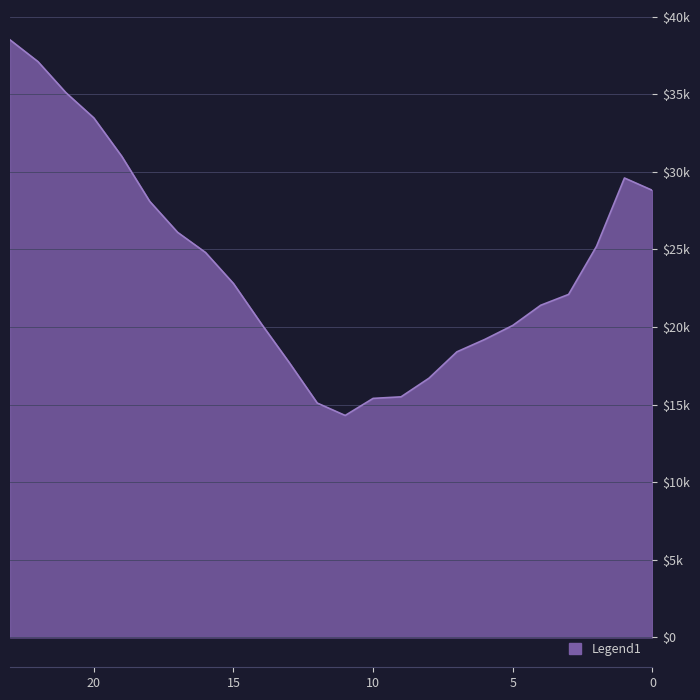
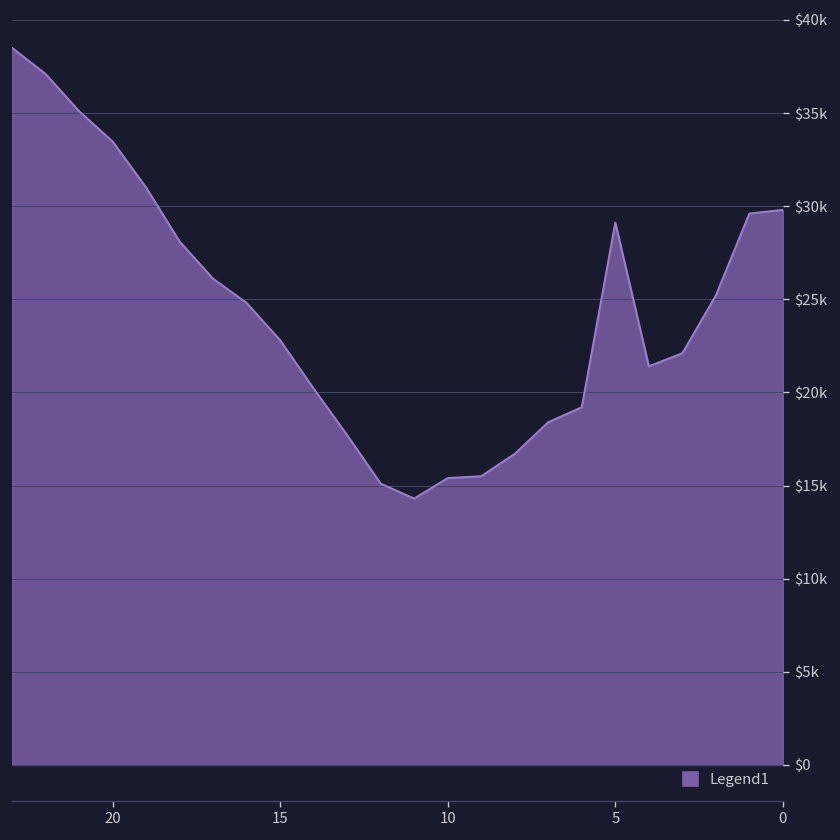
  {
    "20": "$33500",
    "15": "$22800",
    "10": "$15400",
-   "5": "$20100",
-   "0": "$28800"
+   "5": "$29100",
+   "0": "$29800"
  }
